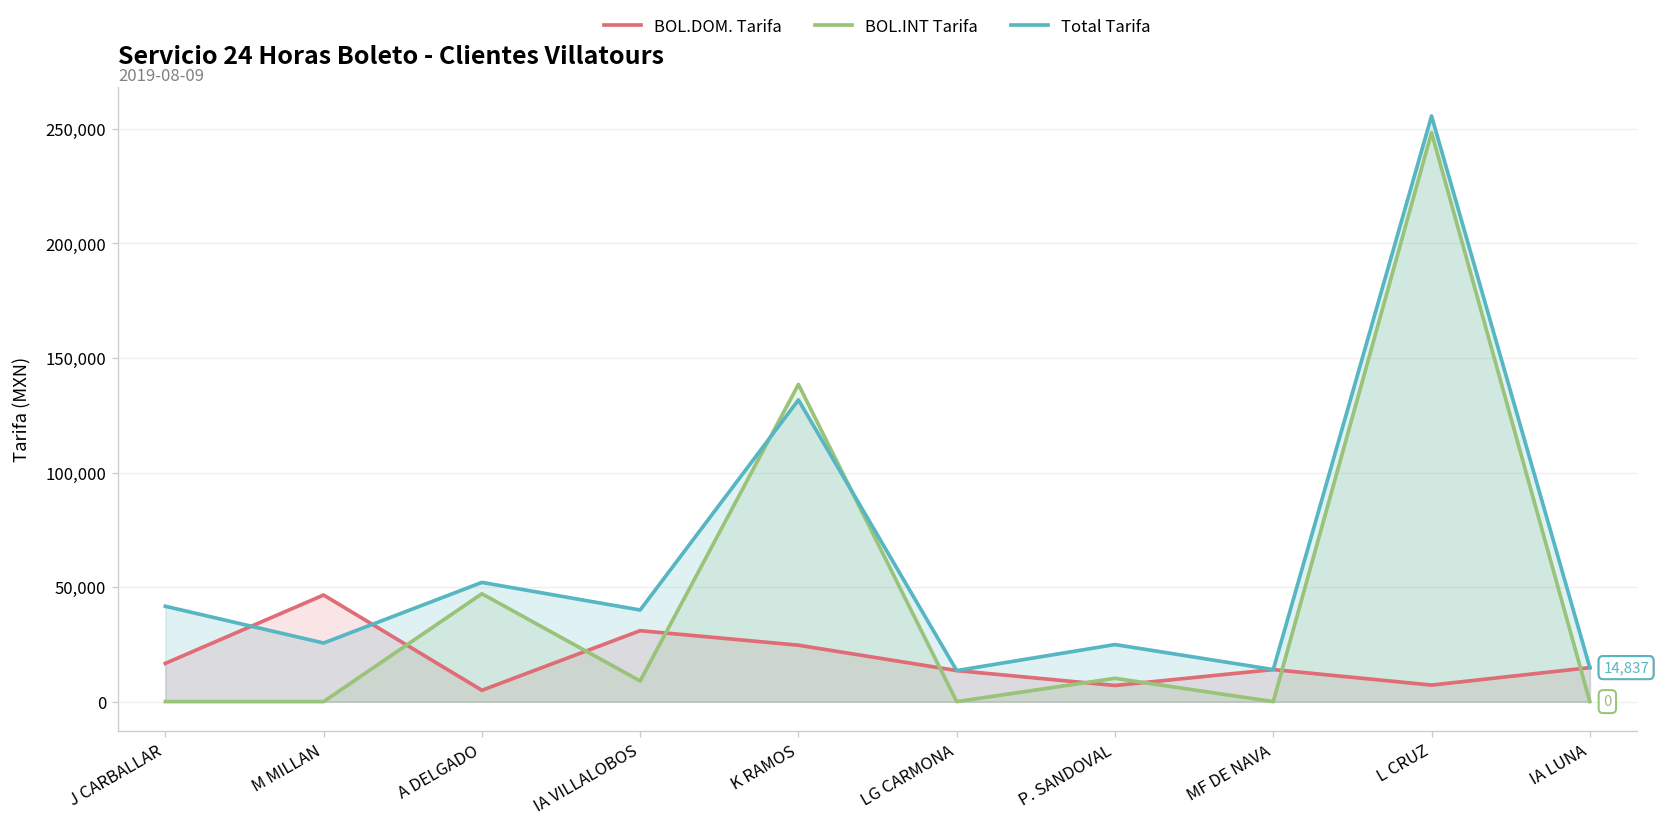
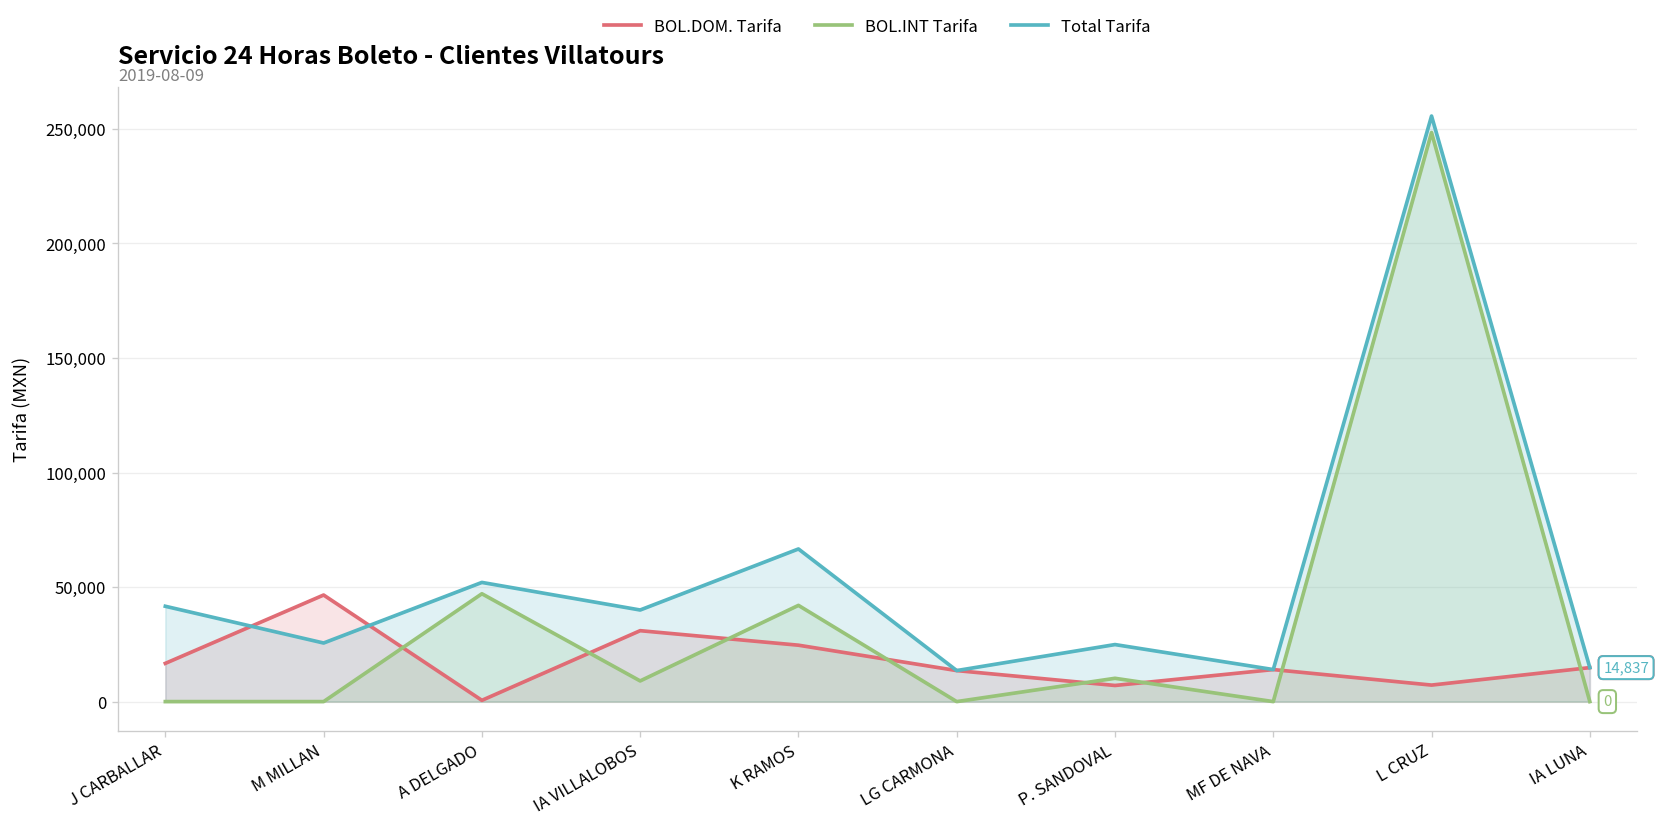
  {
    "BOL.DOM. Tarifa": {
      "J CARBALLAR": "17,000",
      "M MILLAN": "47,000",
-     "A DELGADO": "5,000",
+     "A DELGADO": "1,000",
      "IA VILLALOBOS": "31,000",
      "K RAMOS": "25,000",
      "P. SANDOVAL": "7,000",
      "L CRUZ": "7,000"
    },
    "BOL.INT Tarifa": {
      "J CARBALLAR": "0",
      "M MILLAN": "0",
      "A DELGADO": "47,000",
      "IA VILLALOBOS": "9,000",
-     "K RAMOS": "138,000",
+     "K RAMOS": "42,000",
      "LG CARMONA": "0",
      "P. SANDOVAL": "10,000",
      "MF DE NAVA": "0",
      "L CRUZ": "248,000"
    },
    "Total Tarifa": {
      "J CARBALLAR": "42,000",
      "M MILLAN": "26,000",
      "A DELGADO": "52,000",
      "IA VILLALOBOS": "40,000",
-     "K RAMOS": "132,000",
+     "K RAMOS": "67,000",
      "P. SANDOVAL": "25,000",
      "L CRUZ": "256,000"
    }
  }
